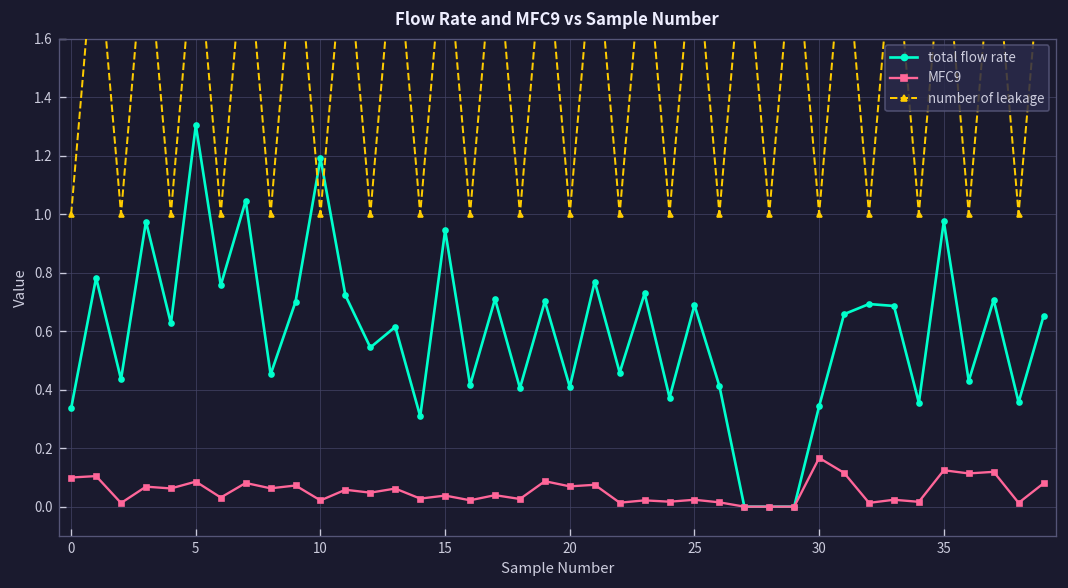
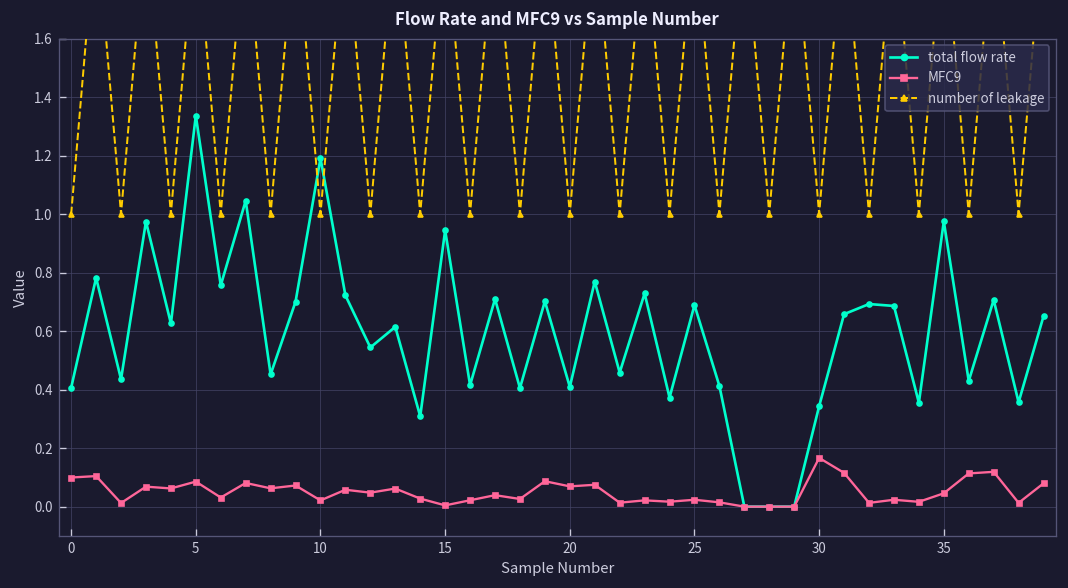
  {
    "total flow rate": {
-     "0": 0.34,
-     "5": 1.30,
+     "0": 0.41,
+     "5": 1.34,
      "10": 1.19,
      "15": 0.94,
      "20": 0.41,
      "25": 0.69,
      "30": 0.34,
      "35": 0.97
    },
    "MFC9": {
      "0": 0.10,
      "5": 0.09,
      "10": 0.02,
-     "15": 0.04,
+     "15": 0.00,
      "20": 0.07,
      "25": 0.02,
      "30": 0.17,
-     "35": 0.12
+     "35": 0.05
    },
    "number of leakage": {
      "0": 1.00,
      "10": 1.00,
      "20": 1.00,
      "30": 1.00
    }
  }
